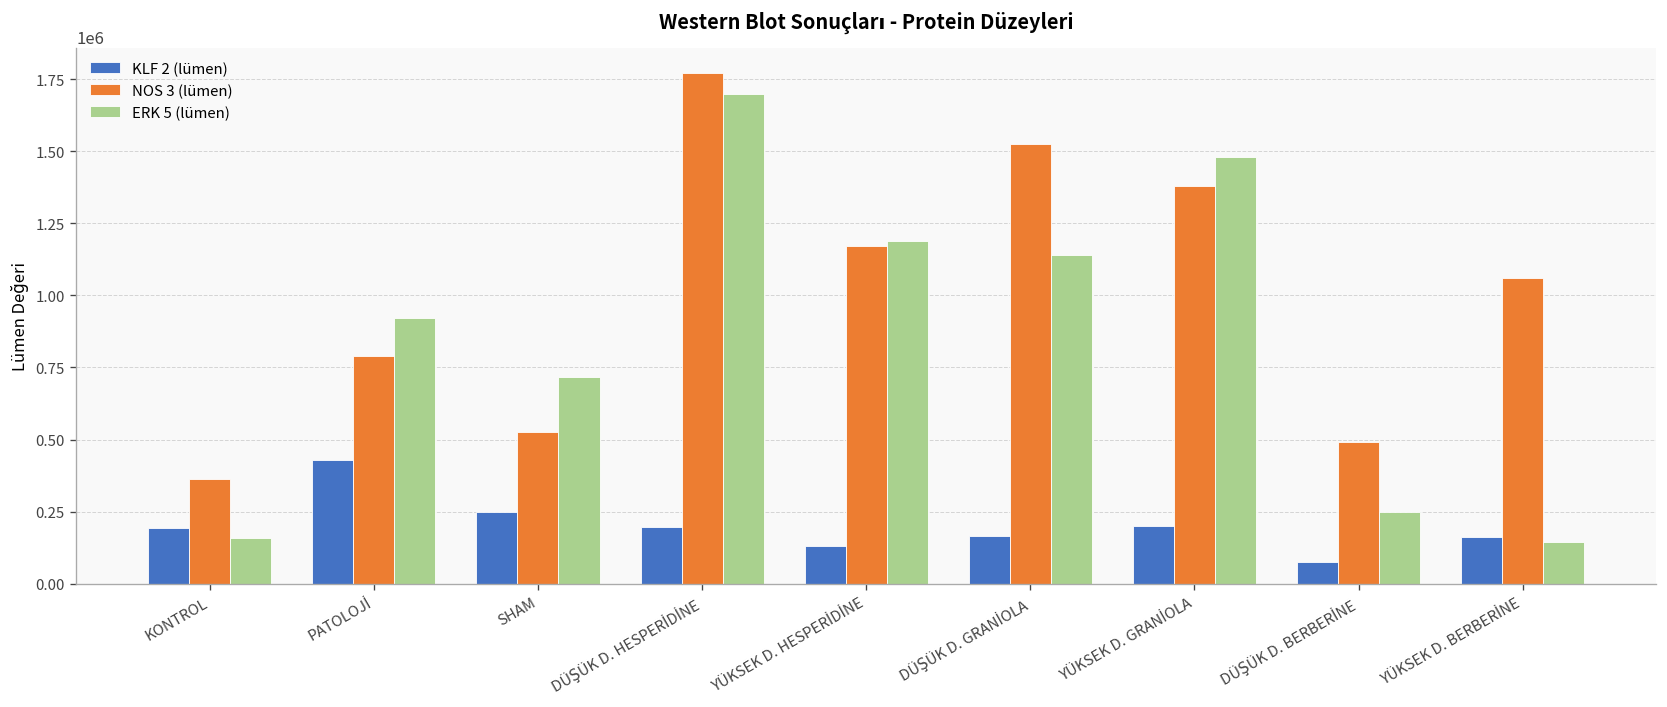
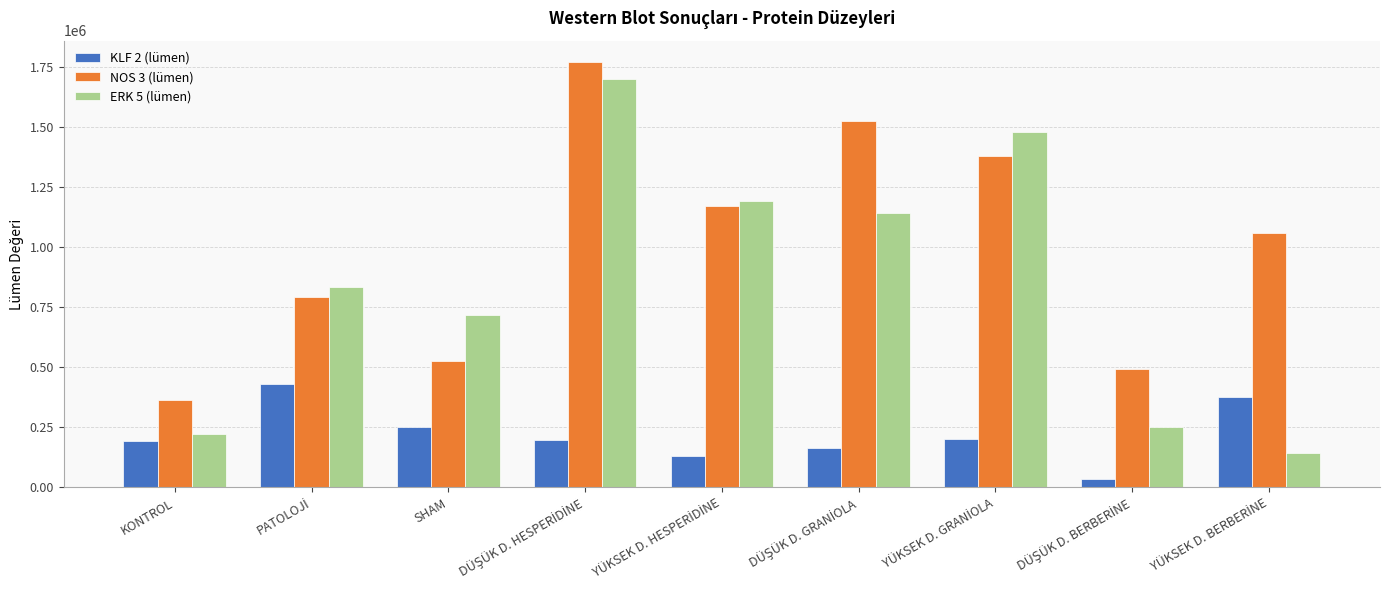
  {
    "KLF 2 (lümen)": {
      "KONTROL": 190000,
      "PATOLOJİ": 430000,
      "SHAM": 250000,
      "DÜŞÜK D. HESPERİDİNE": 200000,
      "YÜKSEK D. HESPERİDİNE": 130000,
      "DÜŞÜK D. GRANİOLA": 160000,
      "YÜKSEK D. GRANİOLA": 200000,
-     "DÜŞÜK D. BERBERİNE": 70000,
-     "YÜKSEK D. BERBERİNE": 160000
+     "DÜŞÜK D. BERBERİNE": 30000,
+     "YÜKSEK D. BERBERİNE": 380000
    },
    "NOS 3 (lümen)": {
      "KONTROL": 360000,
      "PATOLOJİ": 790000,
      "SHAM": 530000,
      "DÜŞÜK D. HESPERİDİNE": 1770000,
      "YÜKSEK D. HESPERİDİNE": 1170000,
      "DÜŞÜK D. GRANİOLA": 1520000,
      "YÜKSEK D. GRANİOLA": 1380000,
      "DÜŞÜK D. BERBERİNE": 490000,
      "YÜKSEK D. BERBERİNE": 1060000
    },
    "ERK 5 (lümen)": {
-     "KONTROL": 160000,
-     "PATOLOJİ": 920000,
+     "KONTROL": 220000,
+     "PATOLOJİ": 830000,
      "SHAM": 720000,
      "DÜŞÜK D. HESPERİDİNE": 1700000,
      "YÜKSEK D. HESPERİDİNE": 1190000,
      "DÜŞÜK D. GRANİOLA": 1140000,
      "YÜKSEK D. GRANİOLA": 1480000,
      "DÜŞÜK D. BERBERİNE": 250000,
      "YÜKSEK D. BERBERİNE": 140000
    }
  }
